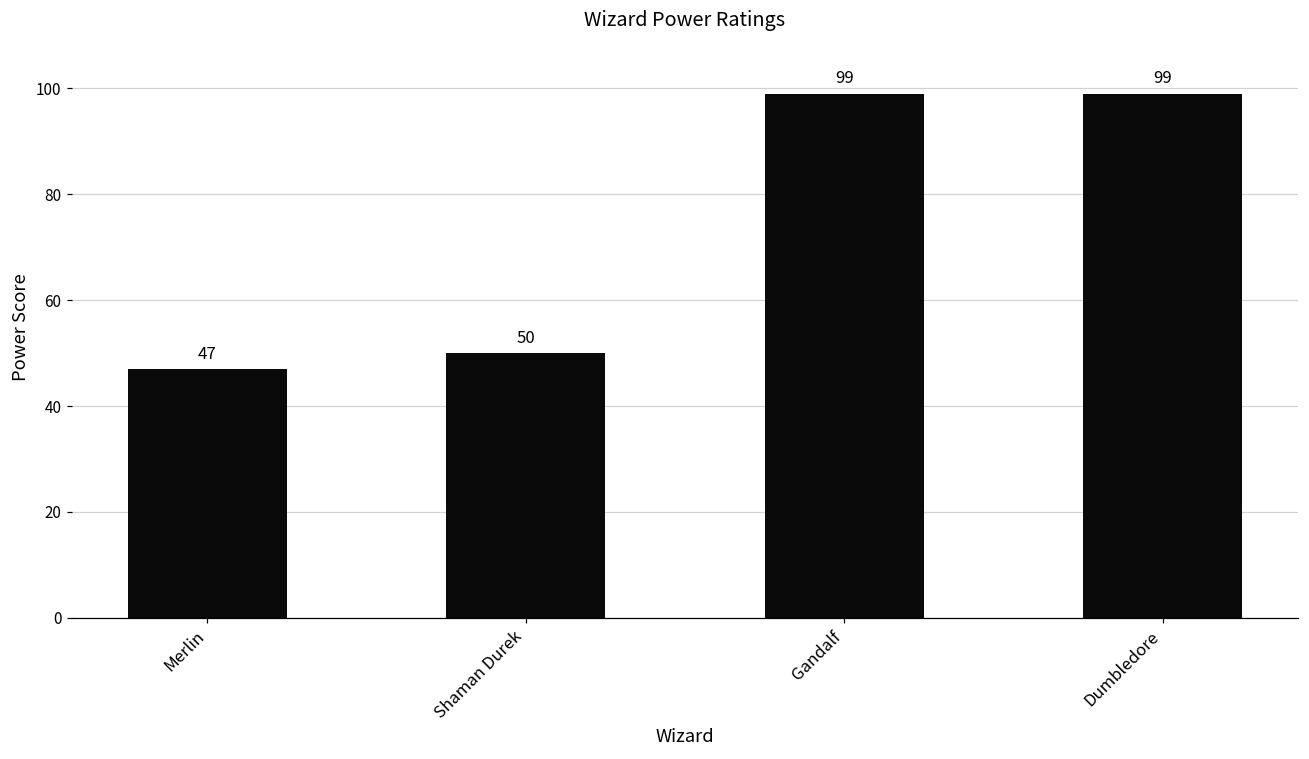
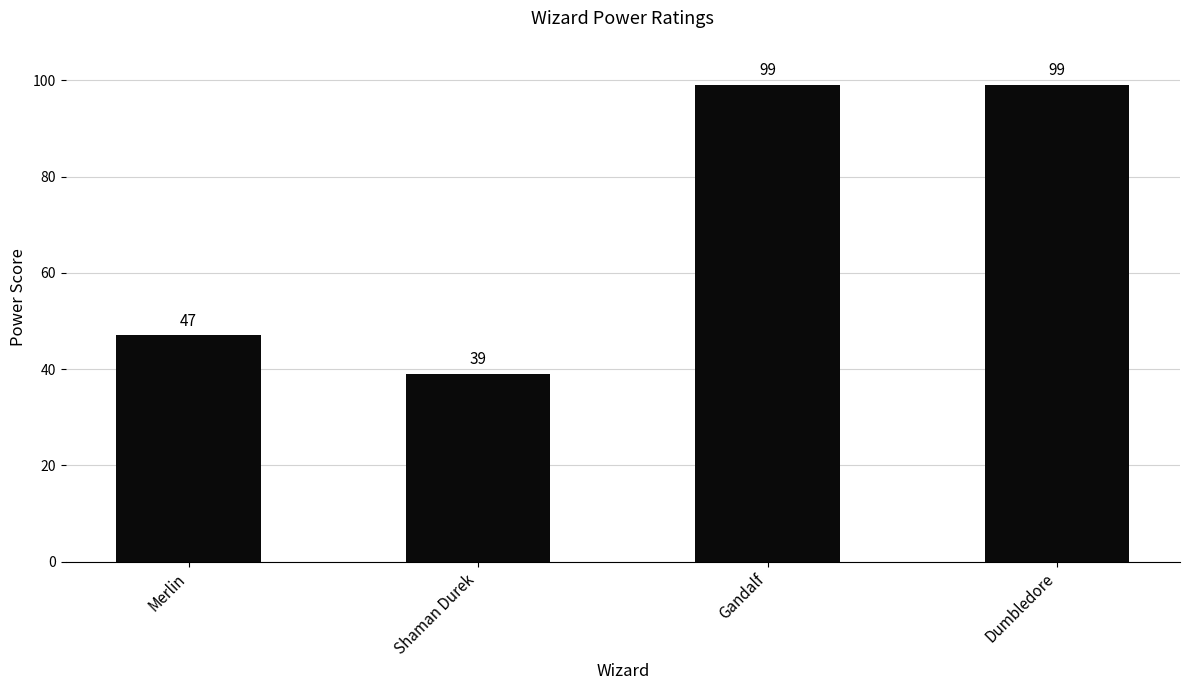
  {
    "Merlin": 47,
-   "Shaman Durek": 50,
+   "Shaman Durek": 39,
    "Gandalf": 99,
    "Dumbledore": 99
  }
